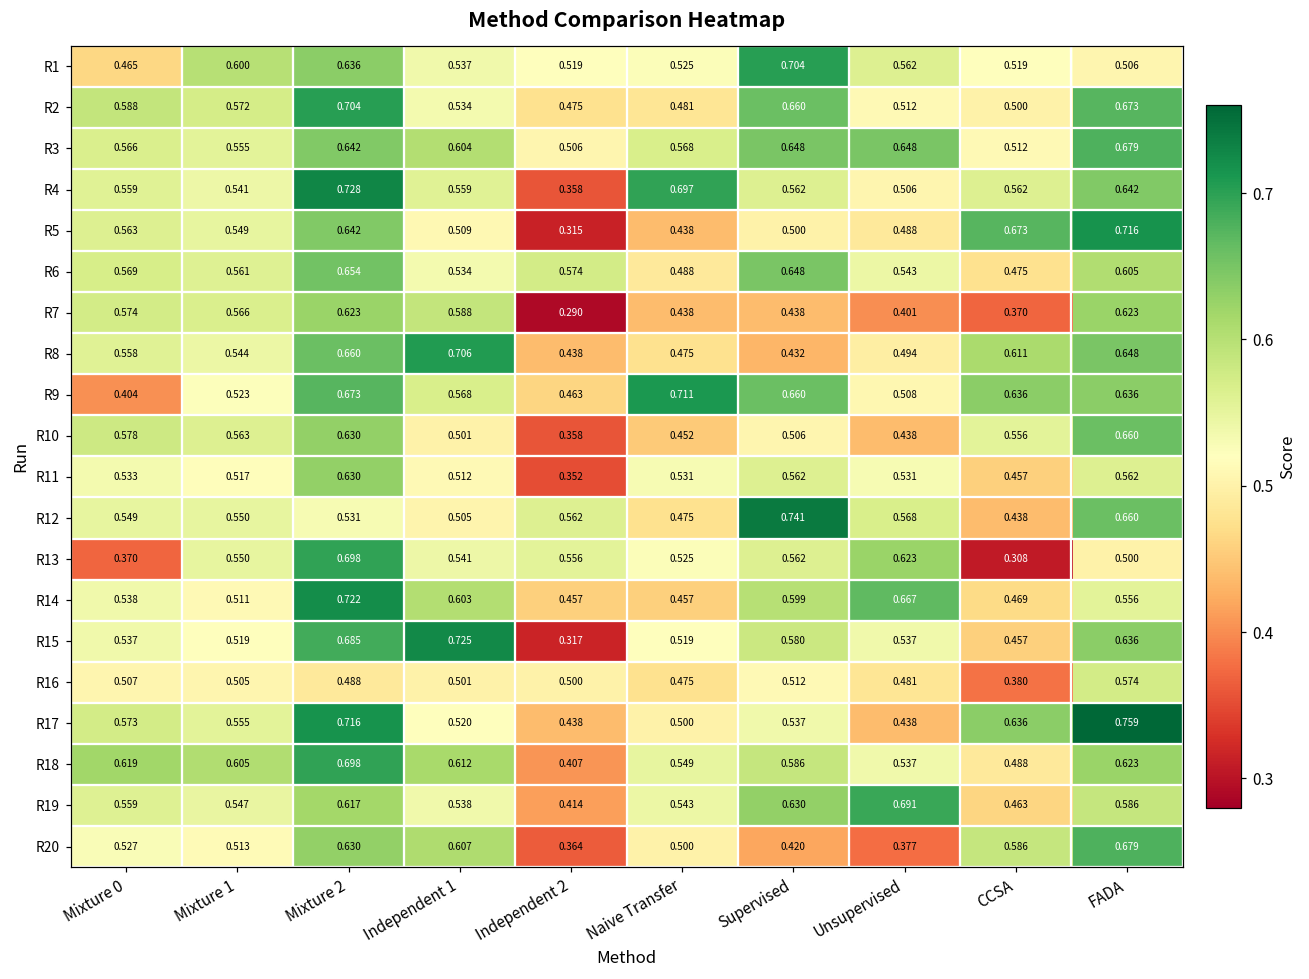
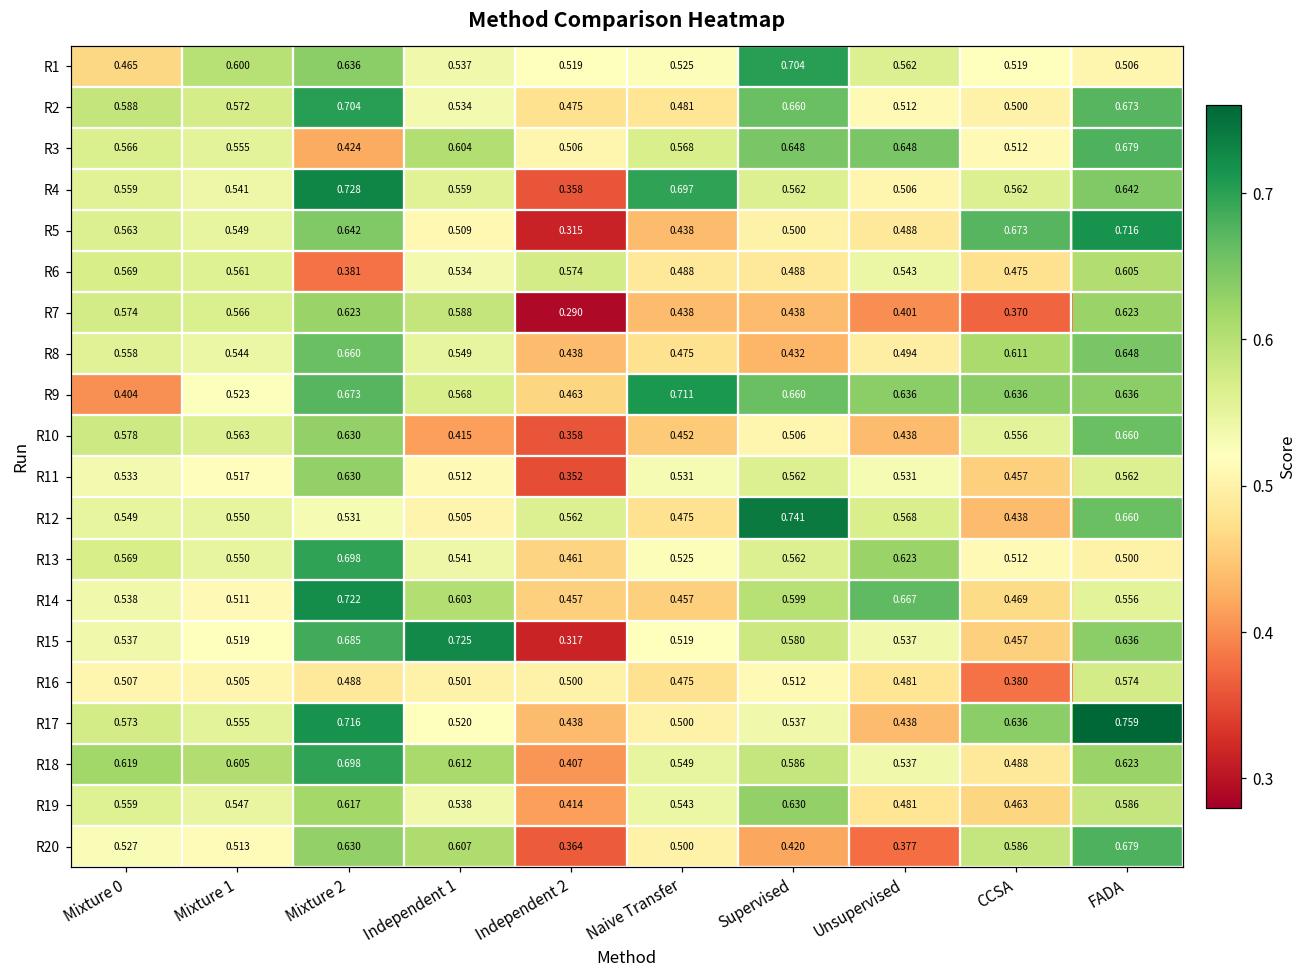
  {
    "R1": {
      "Mixture 0": 0.465,
      "Mixture 1": 0.600,
      "Mixture 2": 0.636,
      "Independent 1": 0.537,
      "Independent 2": 0.519,
      "Naive Transfer": 0.525,
      "Supervised": 0.704,
      "Unsupervised": 0.562,
      "CCSA": 0.519,
      "FADA": 0.506
    },
    "R2": {
      "Mixture 0": 0.588,
      "Mixture 1": 0.572,
      "Mixture 2": 0.704,
      "Independent 1": 0.534,
      "Independent 2": 0.475,
      "Naive Transfer": 0.481,
      "Supervised": 0.660,
      "Unsupervised": 0.512,
      "CCSA": 0.500,
      "FADA": 0.673
    },
    "R3": {
      "Mixture 0": 0.566,
      "Mixture 1": 0.555,
-     "Mixture 2": 0.642,
+     "Mixture 2": 0.424,
      "Independent 1": 0.604,
      "Independent 2": 0.506,
      "Naive Transfer": 0.568,
      "Supervised": 0.648,
      "Unsupervised": 0.648,
      "CCSA": 0.512,
      "FADA": 0.679
    },
    "R4": {
      "Mixture 0": 0.559,
      "Mixture 1": 0.541,
      "Mixture 2": 0.728,
      "Independent 1": 0.559,
      "Independent 2": 0.358,
      "Naive Transfer": 0.697,
      "Supervised": 0.562,
      "Unsupervised": 0.506,
      "CCSA": 0.562,
      "FADA": 0.642
    },
    "R5": {
      "Mixture 0": 0.563,
      "Mixture 1": 0.549,
      "Mixture 2": 0.642,
      "Independent 1": 0.509,
      "Independent 2": 0.315,
      "Naive Transfer": 0.438,
      "Supervised": 0.500,
      "Unsupervised": 0.488,
      "CCSA": 0.673,
      "FADA": 0.716
    },
    "R6": {
      "Mixture 0": 0.569,
      "Mixture 1": 0.561,
-     "Mixture 2": 0.654,
+     "Mixture 2": 0.381,
      "Independent 1": 0.534,
      "Independent 2": 0.574,
      "Naive Transfer": 0.488,
-     "Supervised": 0.648,
+     "Supervised": 0.488,
      "Unsupervised": 0.543,
      "CCSA": 0.475,
      "FADA": 0.605
    },
    "R7": {
      "Mixture 0": 0.574,
      "Mixture 1": 0.566,
      "Mixture 2": 0.623,
      "Independent 1": 0.588,
      "Independent 2": 0.290,
      "Naive Transfer": 0.438,
      "Supervised": 0.438,
      "Unsupervised": 0.401,
      "CCSA": 0.370,
      "FADA": 0.623
    },
    "R8": {
      "Mixture 0": 0.558,
      "Mixture 1": 0.544,
      "Mixture 2": 0.660,
-     "Independent 1": 0.706,
+     "Independent 1": 0.549,
      "Independent 2": 0.438,
      "Naive Transfer": 0.475,
      "Supervised": 0.432,
      "Unsupervised": 0.494,
      "CCSA": 0.611,
      "FADA": 0.648
    },
    "R9": {
      "Mixture 0": 0.404,
      "Mixture 1": 0.523,
      "Mixture 2": 0.673,
      "Independent 1": 0.568,
      "Independent 2": 0.463,
      "Naive Transfer": 0.711,
      "Supervised": 0.660,
-     "Unsupervised": 0.508,
+     "Unsupervised": 0.636,
      "CCSA": 0.636,
      "FADA": 0.636
    },
    "R10": {
      "Mixture 0": 0.578,
      "Mixture 1": 0.563,
      "Mixture 2": 0.630,
-     "Independent 1": 0.501,
+     "Independent 1": 0.415,
      "Independent 2": 0.358,
      "Naive Transfer": 0.452,
      "Supervised": 0.506,
      "Unsupervised": 0.438,
      "CCSA": 0.556,
      "FADA": 0.660
    },
    "R11": {
      "Mixture 0": 0.533,
      "Mixture 1": 0.517,
      "Mixture 2": 0.630,
      "Independent 1": 0.512,
      "Independent 2": 0.352,
      "Naive Transfer": 0.531,
      "Supervised": 0.562,
      "Unsupervised": 0.531,
      "CCSA": 0.457,
      "FADA": 0.562
    },
    "R12": {
      "Mixture 0": 0.549,
      "Mixture 1": 0.550,
      "Mixture 2": 0.531,
      "Independent 1": 0.505,
      "Independent 2": 0.562,
      "Naive Transfer": 0.475,
      "Supervised": 0.741,
      "Unsupervised": 0.568,
      "CCSA": 0.438,
      "FADA": 0.660
    },
    "R13": {
-     "Mixture 0": 0.370,
+     "Mixture 0": 0.569,
      "Mixture 1": 0.550,
      "Mixture 2": 0.698,
      "Independent 1": 0.541,
-     "Independent 2": 0.556,
+     "Independent 2": 0.461,
      "Naive Transfer": 0.525,
      "Supervised": 0.562,
      "Unsupervised": 0.623,
-     "CCSA": 0.308,
+     "CCSA": 0.512,
      "FADA": 0.500
    },
    "R14": {
      "Mixture 0": 0.538,
      "Mixture 1": 0.511,
      "Mixture 2": 0.722,
      "Independent 1": 0.603,
      "Independent 2": 0.457,
      "Naive Transfer": 0.457,
      "Supervised": 0.599,
      "Unsupervised": 0.667,
      "CCSA": 0.469,
      "FADA": 0.556
    },
    "R15": {
      "Mixture 0": 0.537,
      "Mixture 1": 0.519,
      "Mixture 2": 0.685,
      "Independent 1": 0.725,
      "Independent 2": 0.317,
      "Naive Transfer": 0.519,
      "Supervised": 0.580,
      "Unsupervised": 0.537,
      "CCSA": 0.457,
      "FADA": 0.636
    },
    "R16": {
      "Mixture 0": 0.507,
      "Mixture 1": 0.505,
      "Mixture 2": 0.488,
      "Independent 1": 0.501,
      "Independent 2": 0.500,
      "Naive Transfer": 0.475,
      "Supervised": 0.512,
      "Unsupervised": 0.481,
      "CCSA": 0.380,
      "FADA": 0.574
    },
    "R17": {
      "Mixture 0": 0.573,
      "Mixture 1": 0.555,
      "Mixture 2": 0.716,
      "Independent 1": 0.520,
      "Independent 2": 0.438,
      "Naive Transfer": 0.500,
      "Supervised": 0.537,
      "Unsupervised": 0.438,
      "CCSA": 0.636,
      "FADA": 0.759
    },
    "R18": {
      "Mixture 0": 0.619,
      "Mixture 1": 0.605,
      "Mixture 2": 0.698,
      "Independent 1": 0.612,
      "Independent 2": 0.407,
      "Naive Transfer": 0.549,
      "Supervised": 0.586,
      "Unsupervised": 0.537,
      "CCSA": 0.488,
      "FADA": 0.623
    },
    "R19": {
      "Mixture 0": 0.559,
      "Mixture 1": 0.547,
      "Mixture 2": 0.617,
      "Independent 1": 0.538,
      "Independent 2": 0.414,
      "Naive Transfer": 0.543,
      "Supervised": 0.630,
-     "Unsupervised": 0.691,
+     "Unsupervised": 0.481,
      "CCSA": 0.463,
      "FADA": 0.586
    },
    "R20": {
      "Mixture 0": 0.527,
      "Mixture 1": 0.513,
      "Mixture 2": 0.630,
      "Independent 1": 0.607,
      "Independent 2": 0.364,
      "Naive Transfer": 0.500,
      "Supervised": 0.420,
      "Unsupervised": 0.377,
      "CCSA": 0.586,
      "FADA": 0.679
    }
  }
